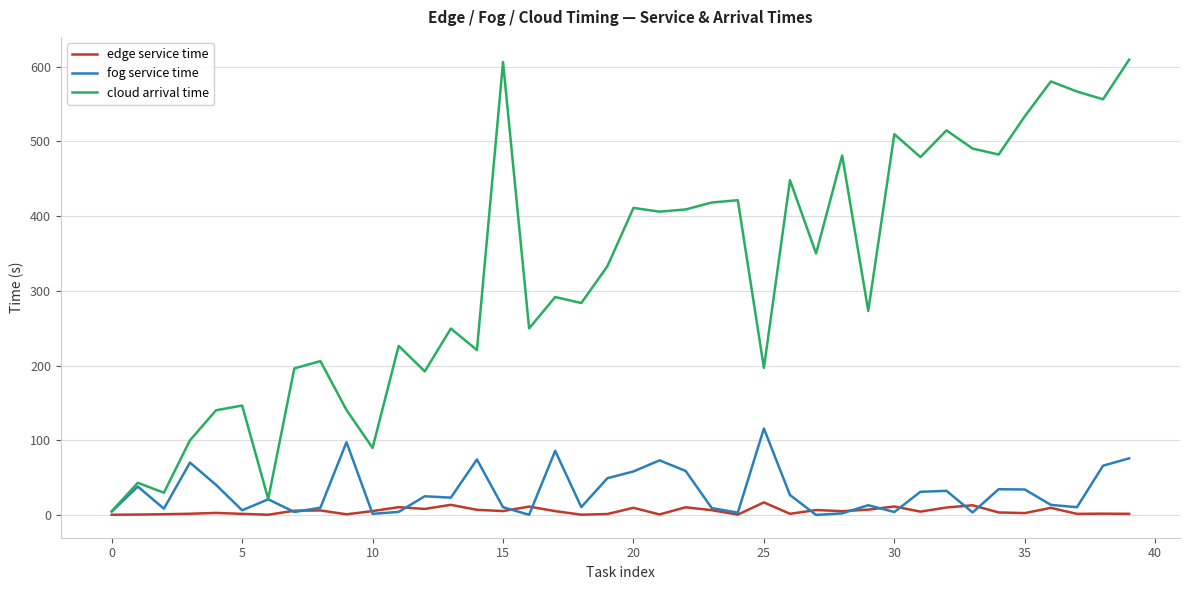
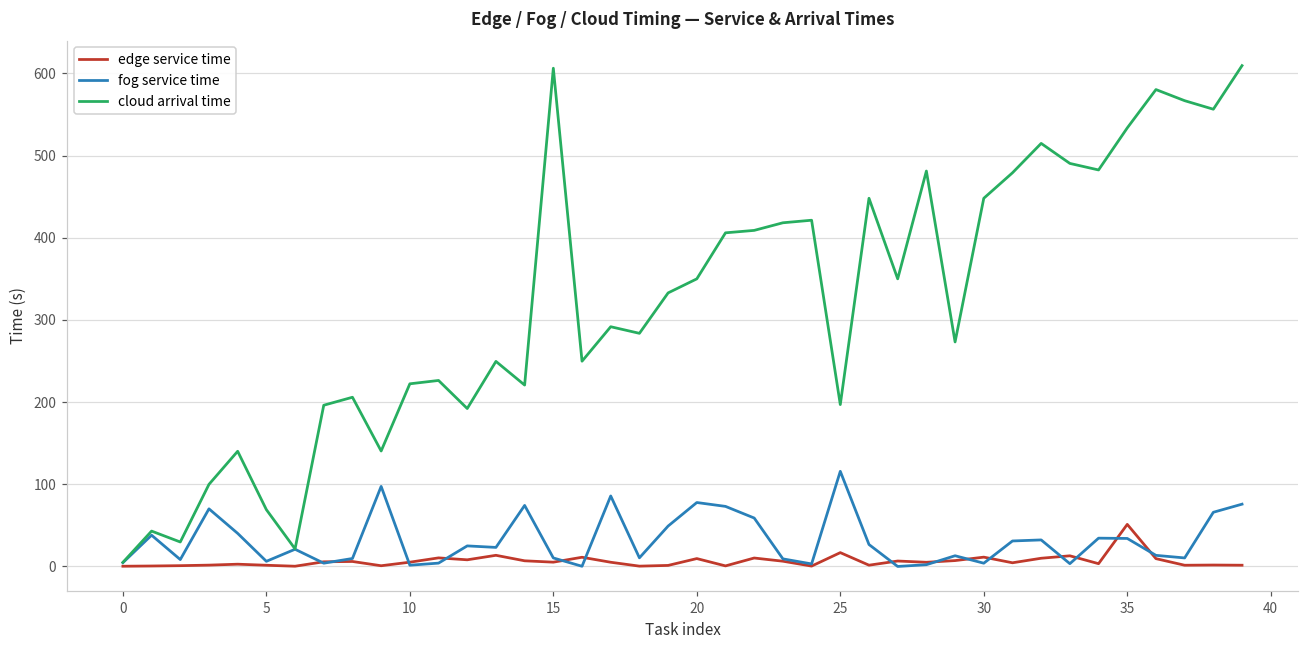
  {
    "edge service time": {
      "0": 0,
      "5": 0,
      "10": 10,
      "15": 10,
      "20": 10,
      "25": 20,
      "30": 10,
-     "35": 0
+     "35": 50
    },
    "fog service time": {
      "5": 10,
      "10": 0,
      "15": 10,
-     "20": 60,
+     "20": 80,
      "25": 120,
      "30": 0,
      "35": 30
    },
    "cloud arrival time": {
-     "5": 150,
-     "10": 90,
+     "5": 70,
+     "10": 220,
      "15": 610,
-     "20": 410,
+     "20": 350,
      "25": 200,
-     "30": 510,
+     "30": 450,
      "35": 530
    }
  }
